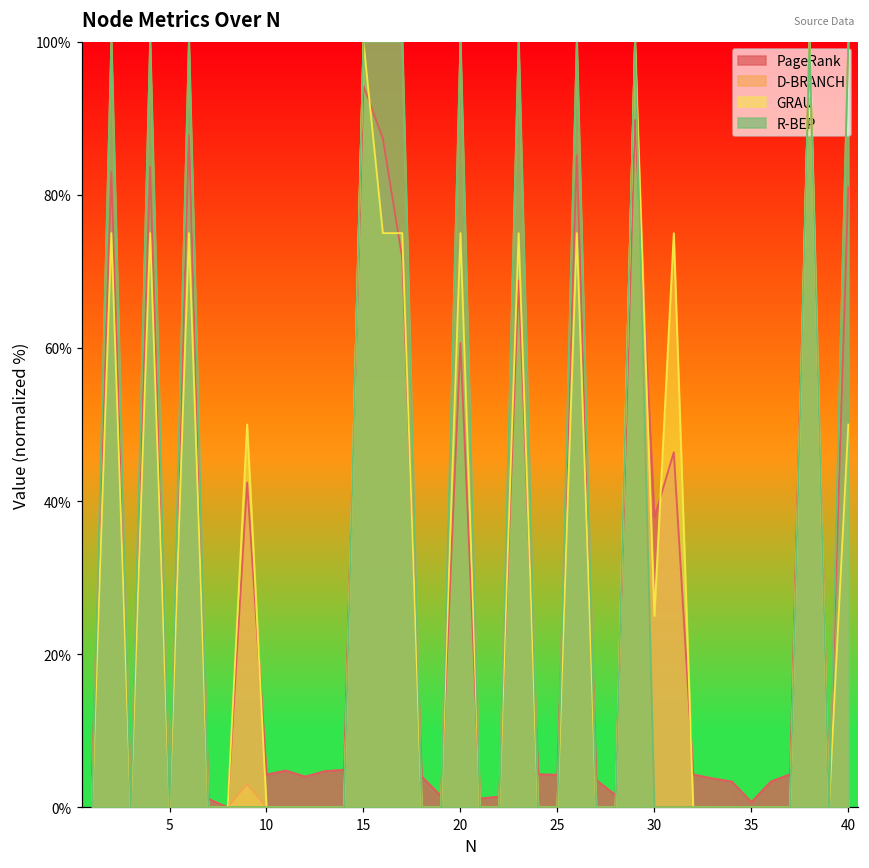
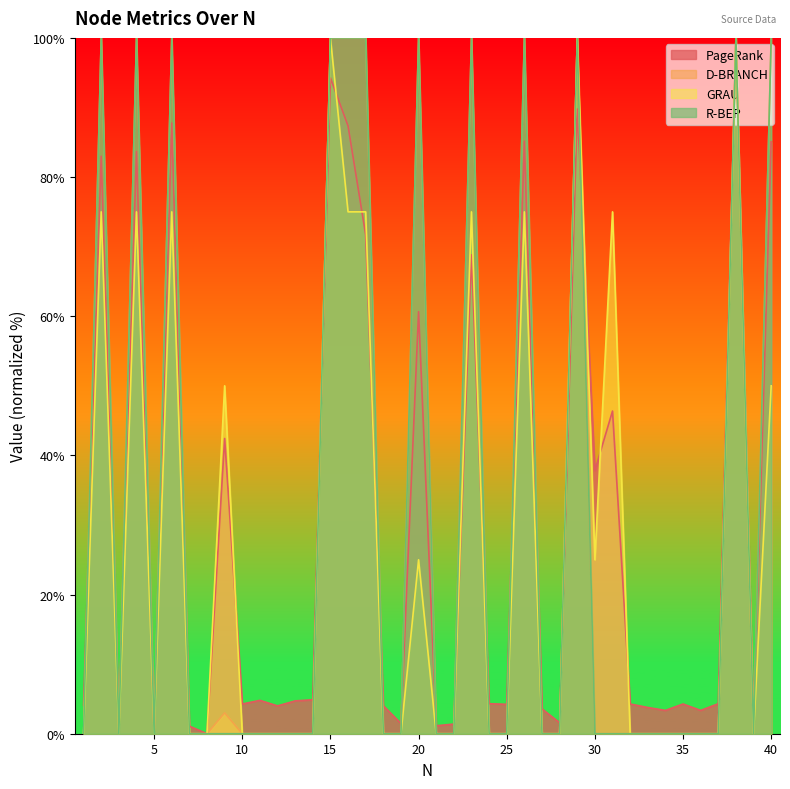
  {
    "PageRank": {
      "10": "4%",
      "15": "94%",
      "20": "61%",
      "25": "4%",
      "30": "38%",
-     "35": "1%",
-     "40": "81%"
+     "35": "4%",
+     "40": "85%"
    },
    "GRAU": {
-     "20": "75%",
+     "20": "25%",
      "30": "25%",
      "40": "50%"
    }
  }
